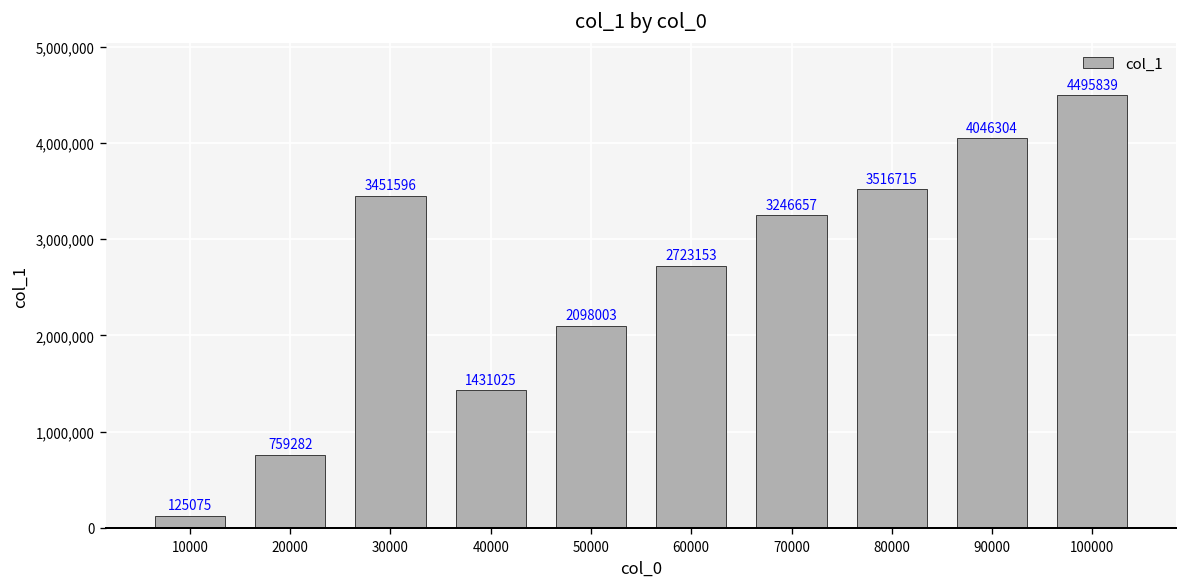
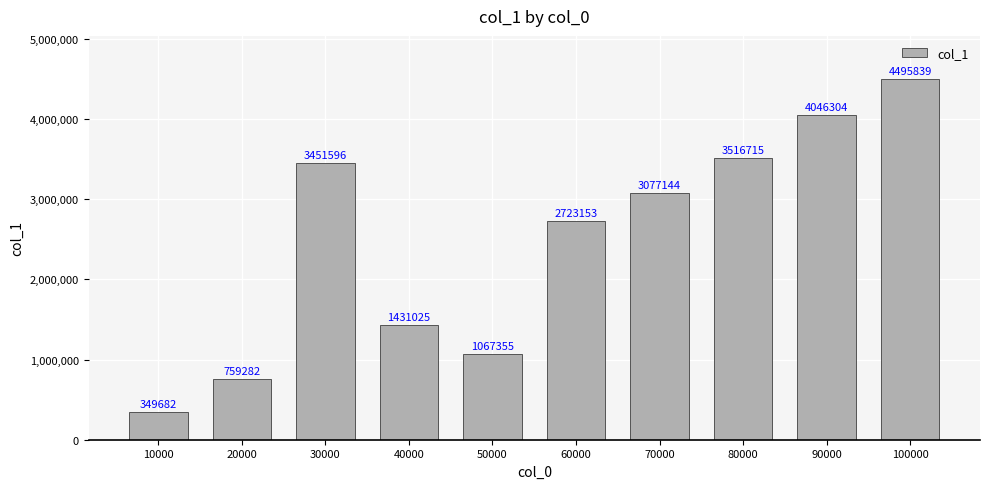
  {
-   "10000": 125075,
+   "10000": 349682,
    "20000": 759282,
    "30000": 3451596,
    "40000": 1431025,
-   "50000": 2098003,
+   "50000": 1067355,
    "60000": 2723153,
-   "70000": 3246657,
+   "70000": 3077144,
    "80000": 3516715,
    "90000": 4046304,
    "100000": 4495839
  }
